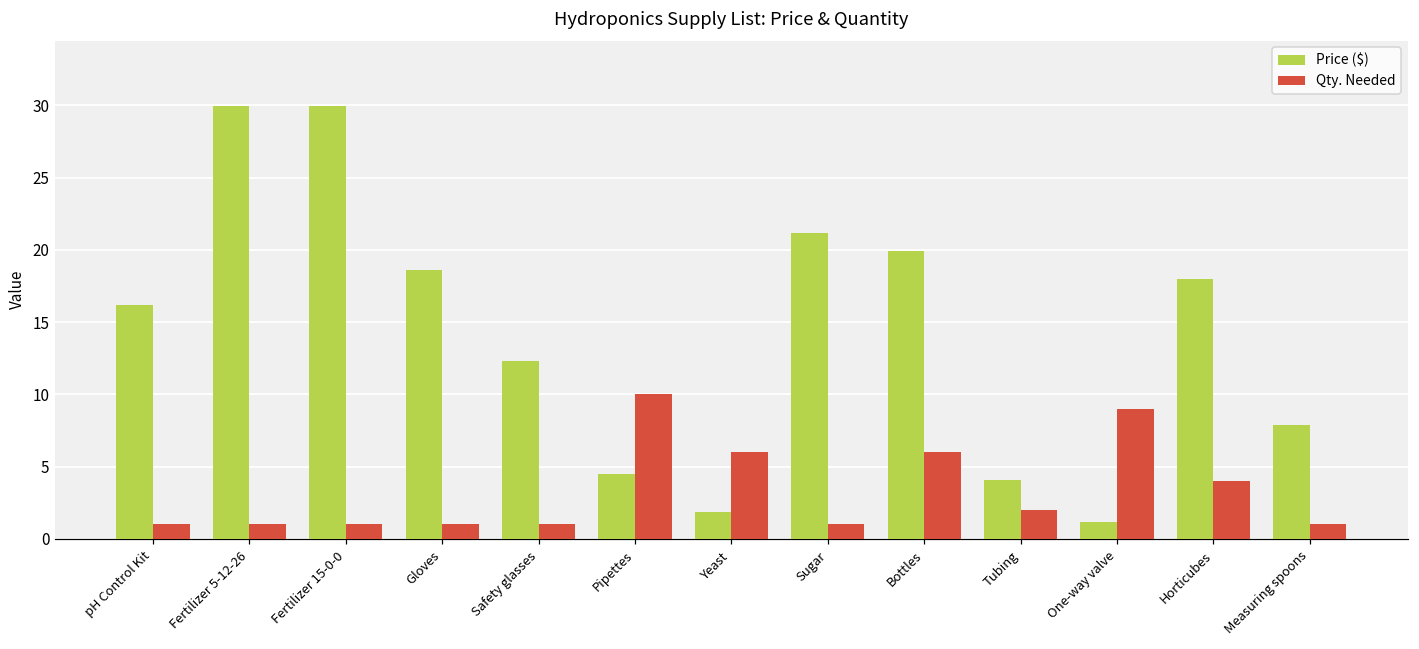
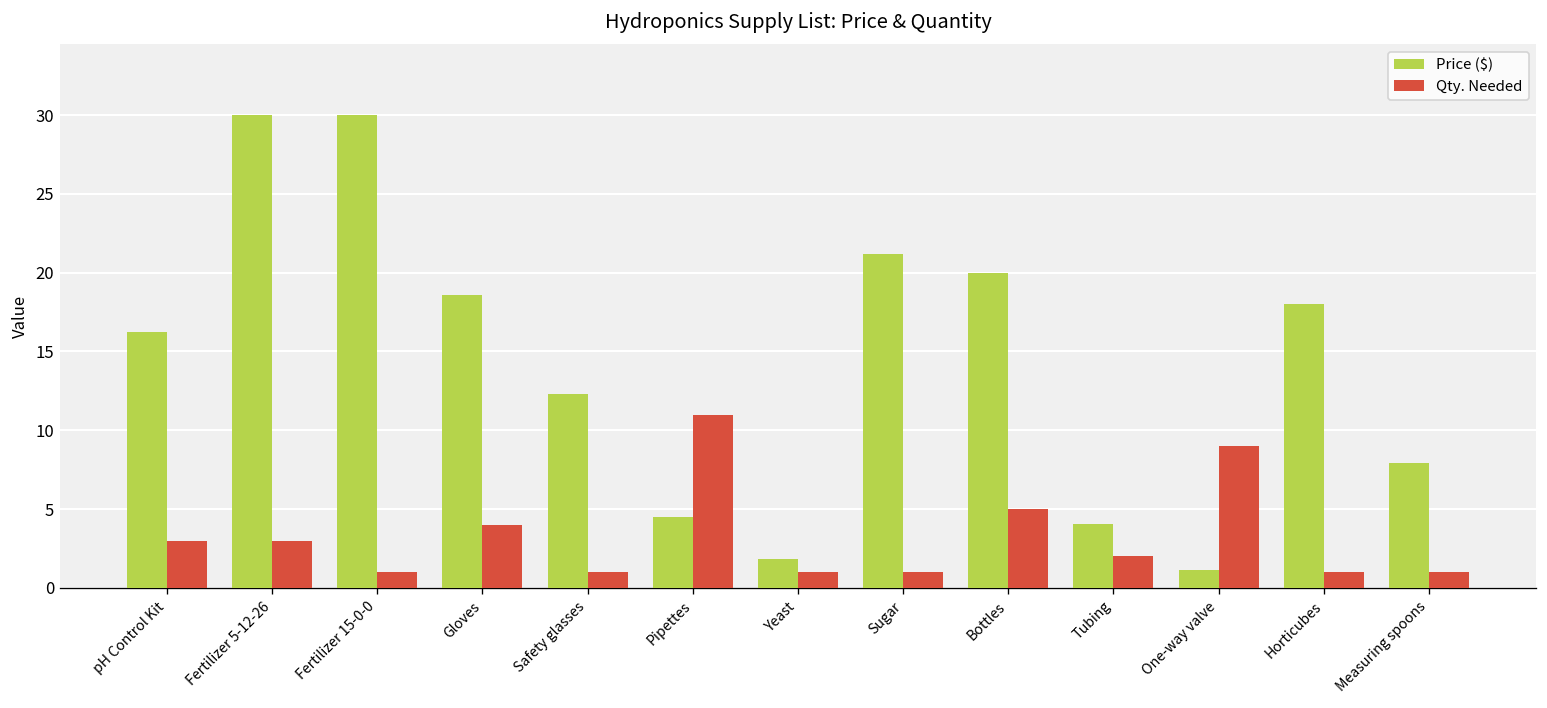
  {
    "Price ($)": {
      "pH Control Kit": 16.2,
      "Fertilizer 5-12-26": 30,
      "Fertilizer 15-0-0": 30,
      "Gloves": 18.6,
      "Safety glasses": 12.3,
      "Pipettes": 4.5,
      "Yeast": 2,
      "Sugar": 21,
      "Bottles": 20,
      "Tubing": 4,
      "One-way valve": 1,
      "Horticubes": 18,
      "Measuring spoons": 8
    },
    "Qty. Needed": {
-     "pH Control Kit": 1,
-     "Fertilizer 5-12-26": 1,
+     "pH Control Kit": 3,
+     "Fertilizer 5-12-26": 3,
      "Fertilizer 15-0-0": 1,
-     "Gloves": 1,
+     "Gloves": 4,
      "Safety glasses": 1,
-     "Pipettes": 10,
-     "Yeast": 6,
+     "Pipettes": 11,
+     "Yeast": 1,
      "Sugar": 1,
-     "Bottles": 6,
+     "Bottles": 5,
      "Tubing": 2,
      "One-way valve": 9,
-     "Horticubes": 4,
+     "Horticubes": 1,
      "Measuring spoons": 1
    }
  }
